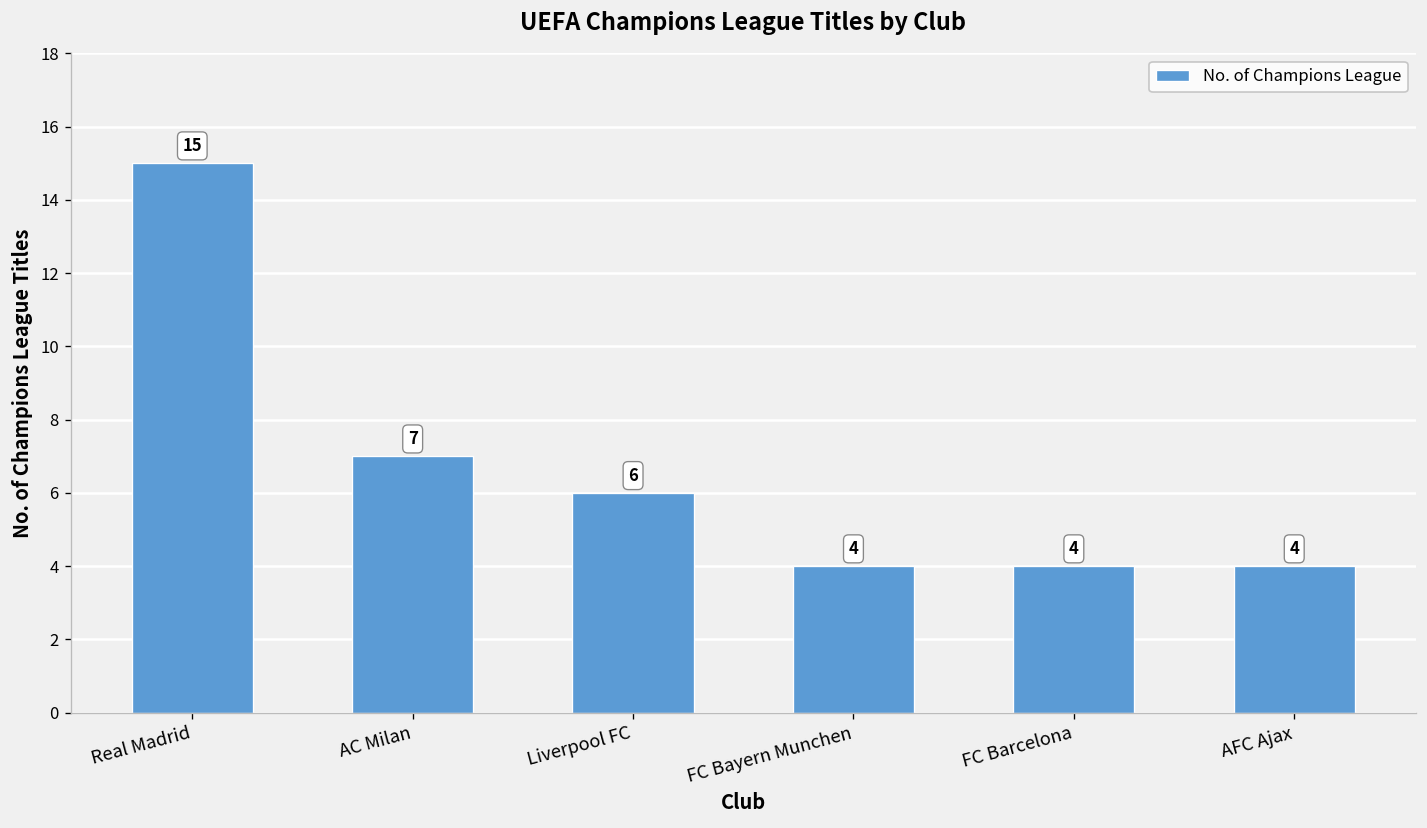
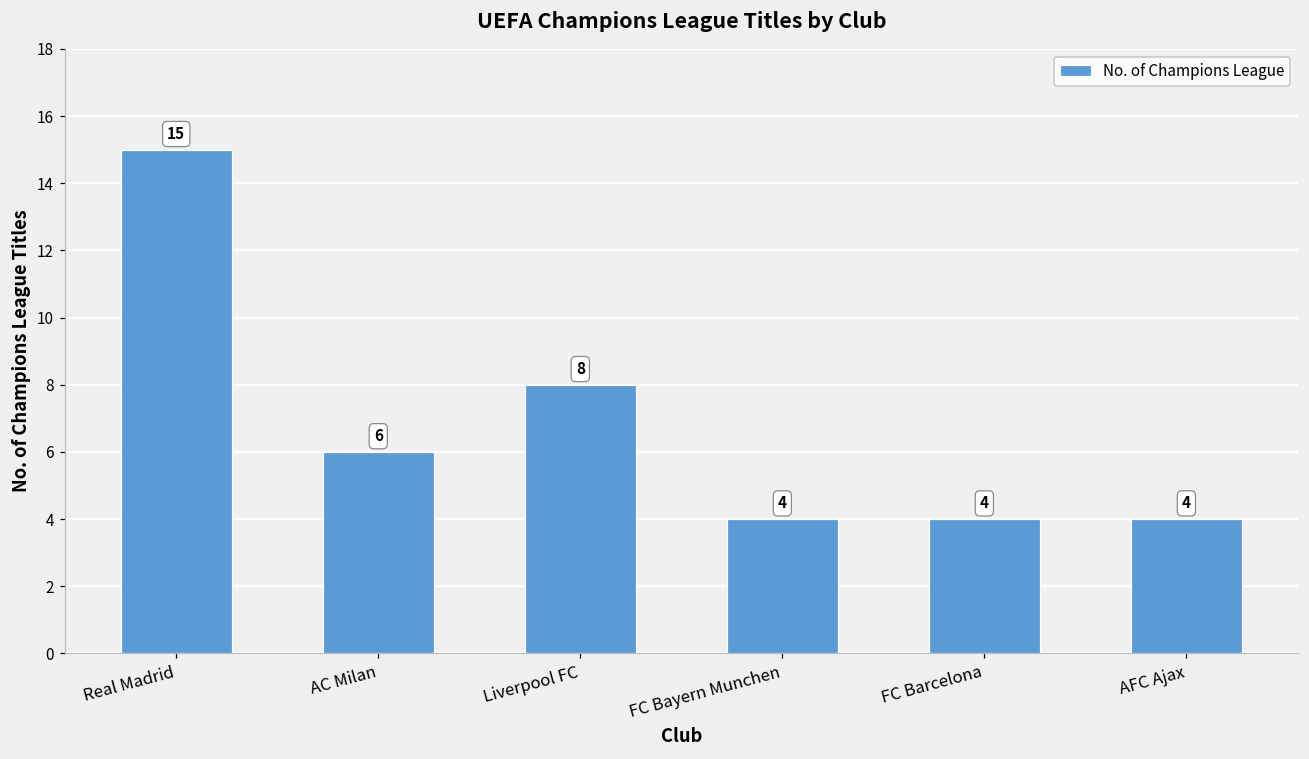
  {
-   "AC Milan": 7,
-   "Liverpool FC": 6
+   "AC Milan": 6,
+   "Liverpool FC": 8
  }
